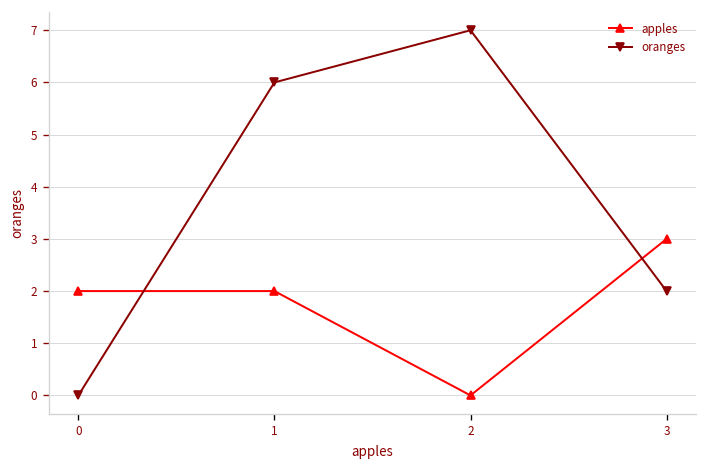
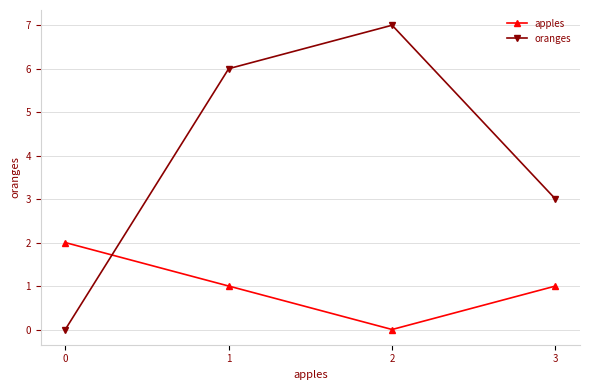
  {
    "apples": {
      "0": 2,
-     "1": 2,
+     "1": 1,
      "2": 0,
-     "3": 3
+     "3": 1
    },
    "oranges": {
      "0": 0,
      "1": 6,
      "2": 7,
-     "3": 2
+     "3": 3
    }
  }
